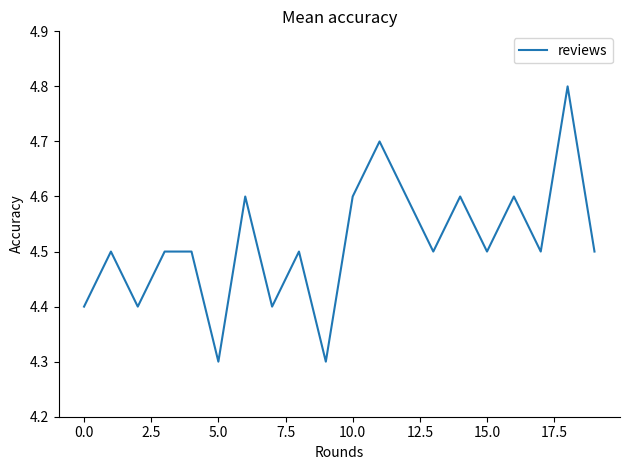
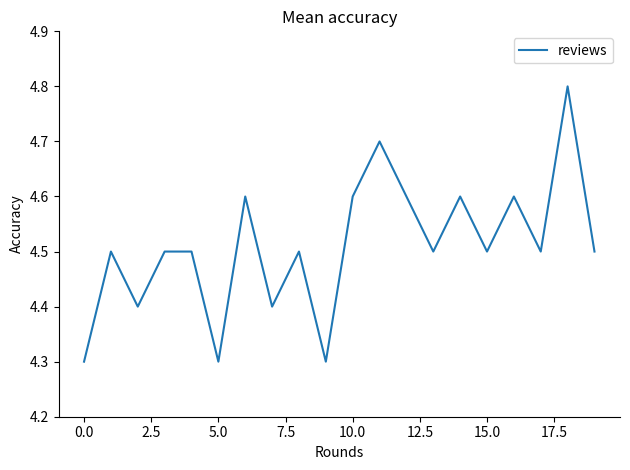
  {
-   "0.0": 4.4,
+   "0.0": 4.3,
    "5.0": 4.3,
    "10.0": 4.6,
    "15.0": 4.5
  }
